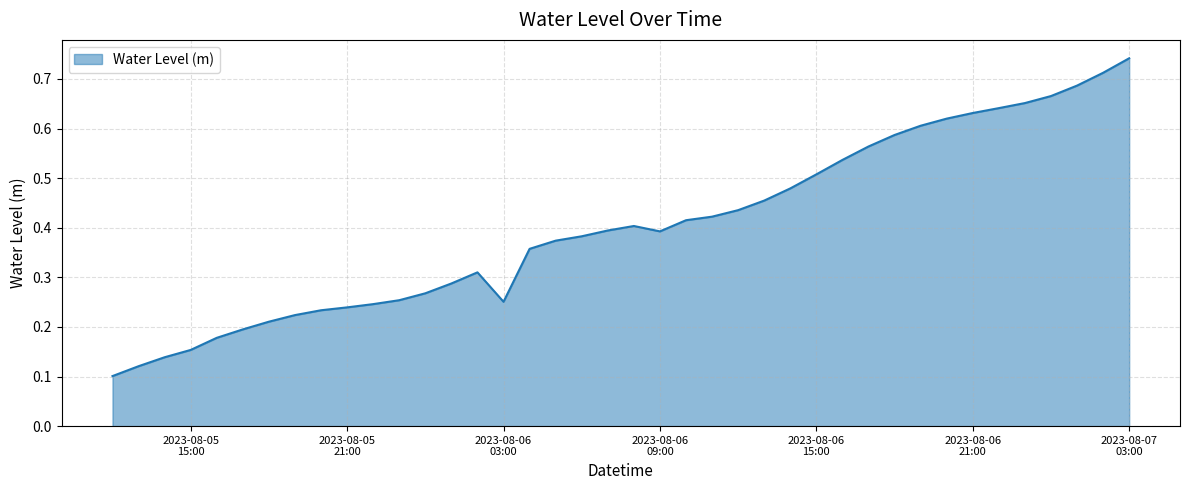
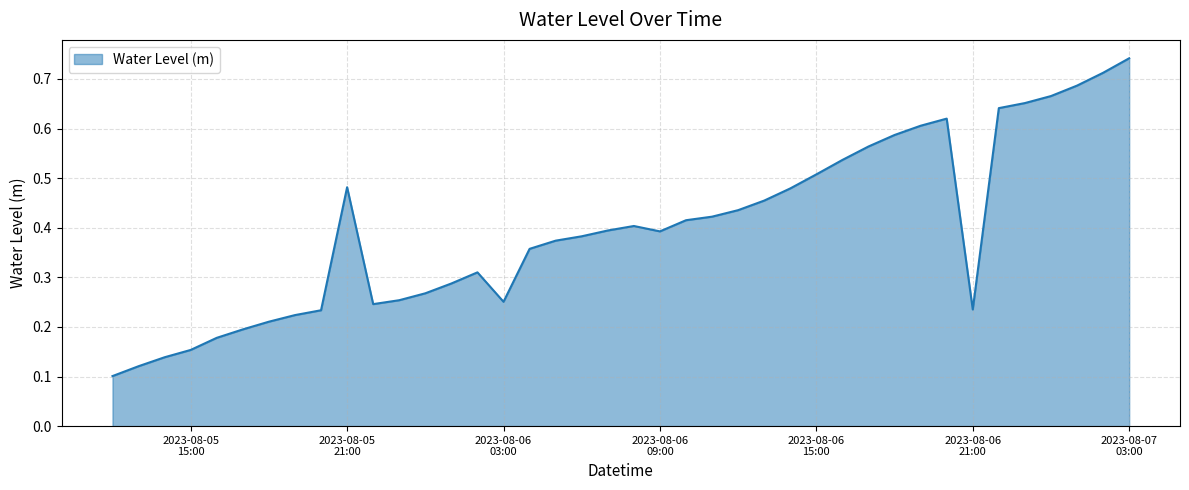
  {
    "2023-08-05 15:00": 0.15,
-   "2023-08-05 21:00": 0.24,
+   "2023-08-05 21:00": 0.48,
    "2023-08-06 03:00": 0.25,
    "2023-08-06 09:00": 0.39,
    "2023-08-06 15:00": 0.51,
-   "2023-08-06 21:00": 0.63,
+   "2023-08-06 21:00": 0.24,
    "2023-08-07 03:00": 0.74
  }
